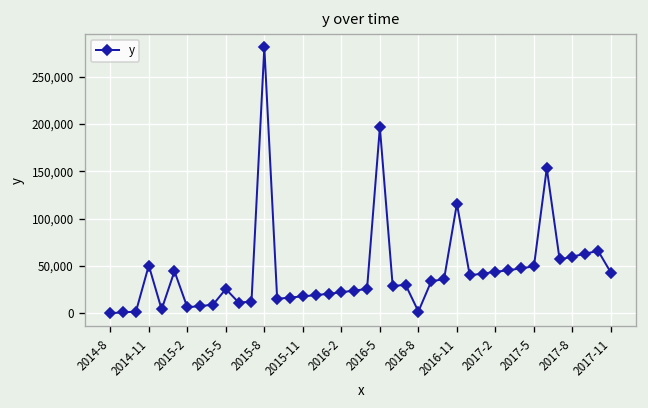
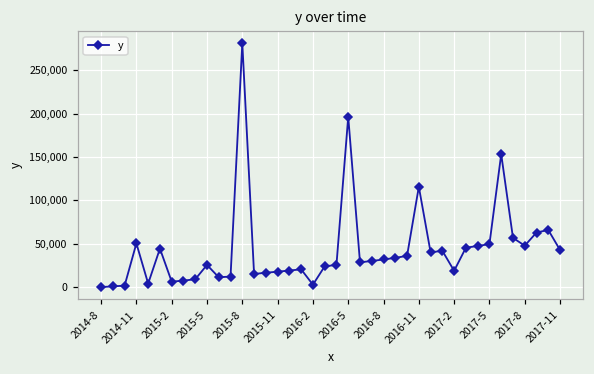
  {
    "2014-8": "0",
    "2014-11": "50,000",
    "2015-2": "10,000",
    "2015-5": "30,000",
    "2015-8": "280,000",
    "2015-11": "20,000",
-   "2016-2": "20,000",
+   "2016-2": "0",
    "2016-5": "200,000",
-   "2016-8": "0",
+   "2016-8": "30,000",
    "2016-11": "120,000",
-   "2017-2": "40,000",
+   "2017-2": "20,000",
    "2017-5": "50,000",
-   "2017-8": "60,000",
+   "2017-8": "50,000",
    "2017-11": "40,000"
  }
